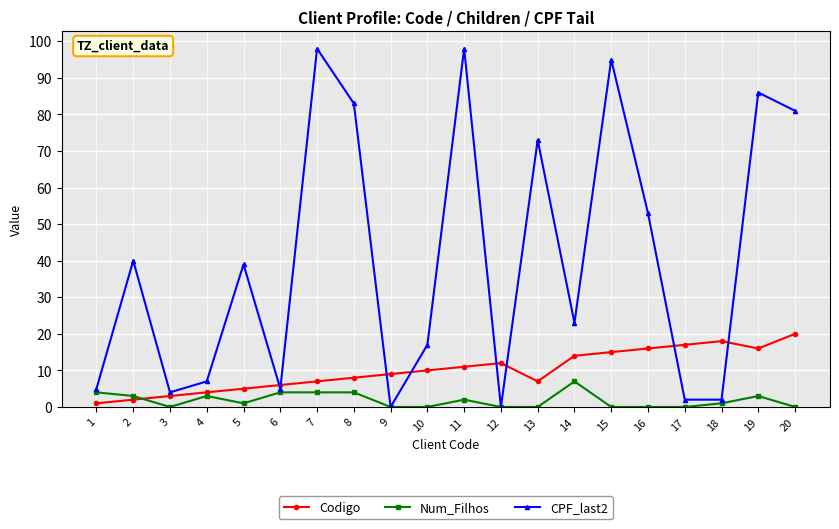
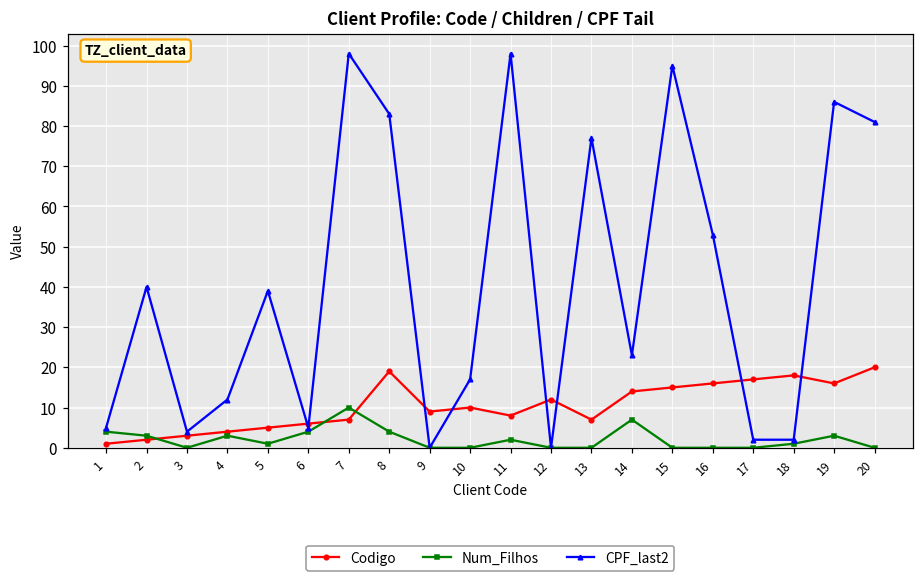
  {
    "Codigo": {
      "1": 1,
      "2": 2,
      "3": 3,
      "4": 4,
      "5": 5,
      "6": 6,
      "7": 7,
-     "8": 8,
+     "8": 19,
      "9": 9,
      "10": 10,
-     "11": 11,
+     "11": 8,
      "12": 12,
      "13": 7,
      "14": 14,
      "15": 15,
      "16": 16,
      "17": 17,
      "18": 18,
      "19": 16,
      "20": 20
    },
    "Num_Filhos": {
      "1": 4,
      "2": 3,
      "3": 0,
      "4": 3,
      "5": 1,
      "6": 4,
-     "7": 4,
+     "7": 10,
      "8": 4,
      "10": 0,
      "11": 2,
      "13": 0,
      "14": 7,
      "15": 0,
      "16": 0,
      "17": 0,
      "18": 1,
      "19": 3,
      "20": 0
    },
    "CPF_last2": {
      "1": 5,
      "2": 40,
      "3": 4,
-     "4": 7,
+     "4": 12,
      "5": 39,
      "6": 5,
      "7": 98,
      "8": 83,
      "10": 17,
      "11": 98,
-     "13": 73,
+     "13": 77,
      "14": 23,
      "15": 95,
      "16": 53,
      "17": 2,
      "18": 2,
      "19": 86,
      "20": 81
    }
  }
